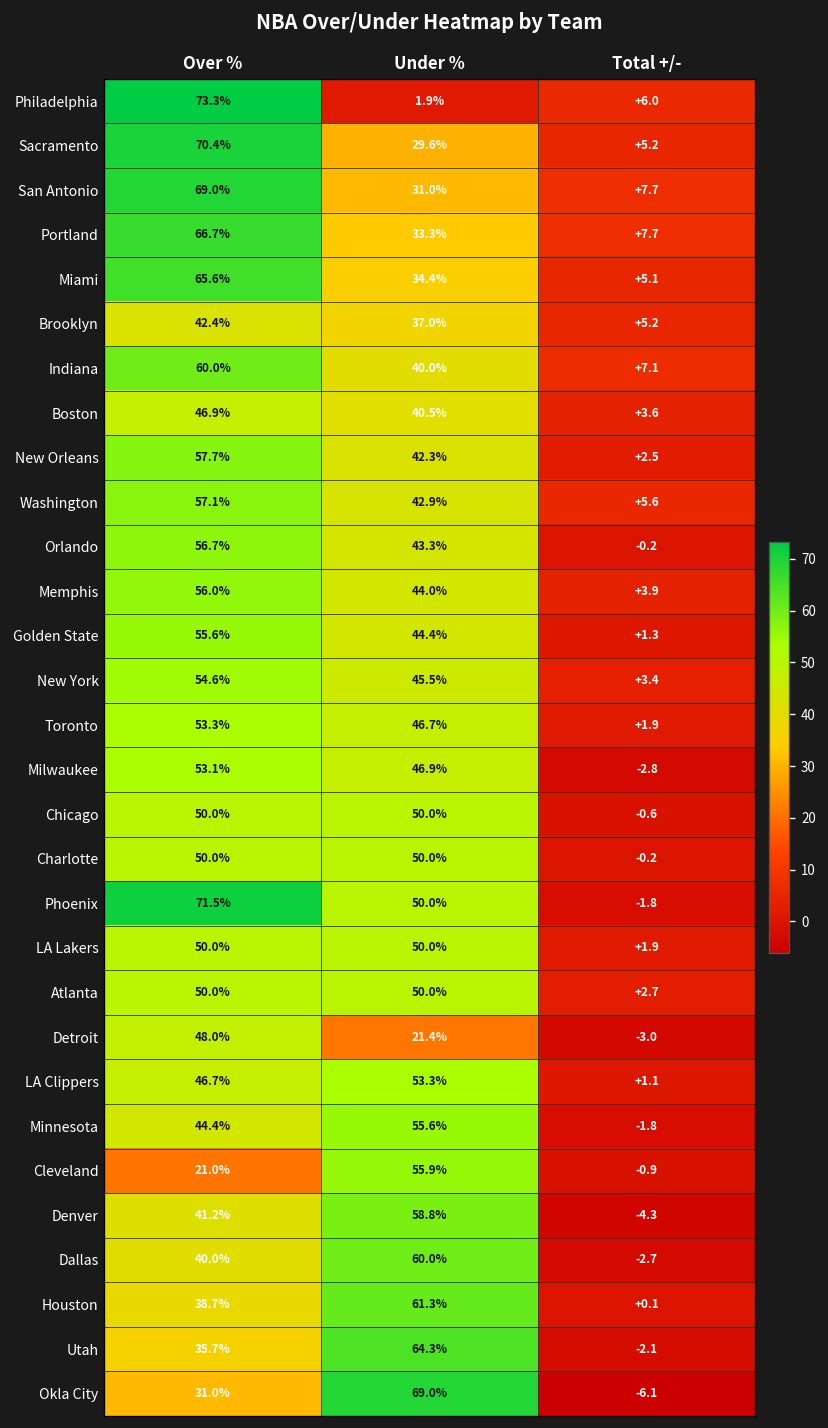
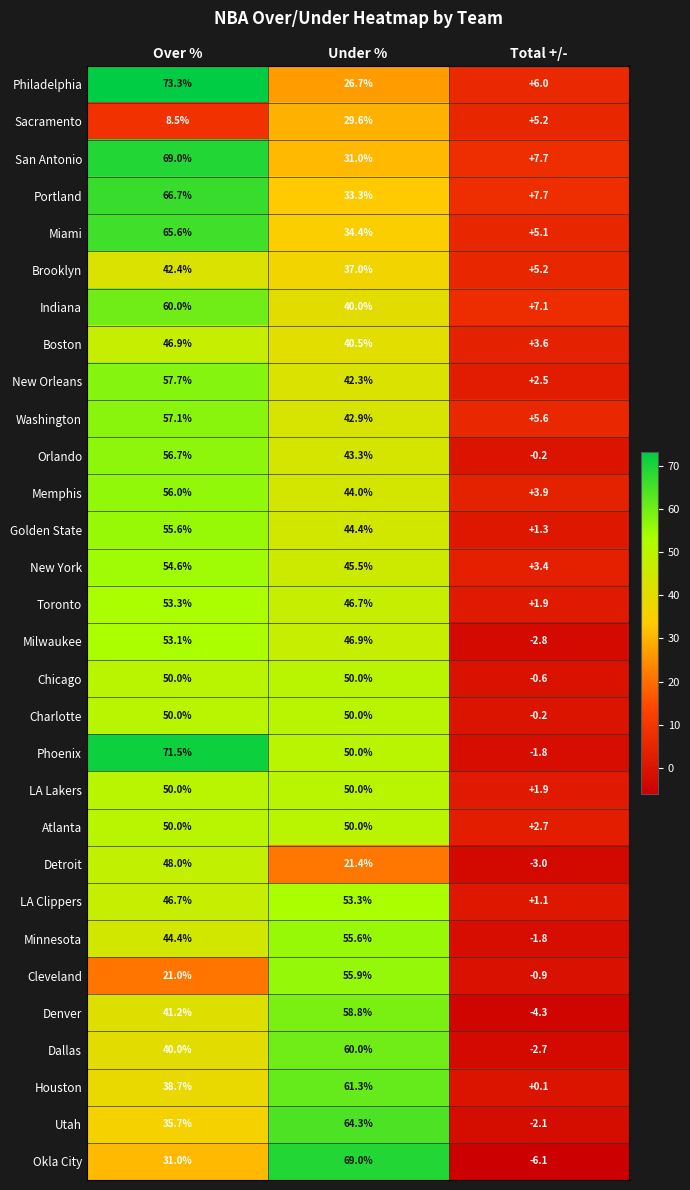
  {
    "Philadelphia": {
      "Over %": "73.3%",
-     "Under %": "1.9%",
+     "Under %": "26.7%",
      "Total +/-": "+6.0"
    },
    "Sacramento": {
-     "Over %": "70.4%",
+     "Over %": "8.5%",
      "Under %": "29.6%",
      "Total +/-": "+5.2"
    },
    "San Antonio": {
      "Over %": "69.0%",
      "Under %": "31.0%",
      "Total +/-": "+7.7"
    },
    "Portland": {
      "Over %": "66.7%",
      "Under %": "33.3%",
      "Total +/-": "+7.7"
    },
    "Miami": {
      "Over %": "65.6%",
      "Under %": "34.4%",
      "Total +/-": "+5.1"
    },
    "Brooklyn": {
      "Over %": "42.4%",
      "Under %": "37.0%",
      "Total +/-": "+5.2"
    },
    "Indiana": {
      "Over %": "60.0%",
      "Under %": "40.0%",
      "Total +/-": "+7.1"
    },
    "Boston": {
      "Over %": "46.9%",
      "Under %": "40.5%",
      "Total +/-": "+3.6"
    },
    "New Orleans": {
      "Over %": "57.7%",
      "Under %": "42.3%",
      "Total +/-": "+2.5"
    },
    "Washington": {
      "Over %": "57.1%",
      "Under %": "42.9%",
      "Total +/-": "+5.6"
    },
    "Orlando": {
      "Over %": "56.7%",
      "Under %": "43.3%",
      "Total +/-": "-0.2"
    },
    "Memphis": {
      "Over %": "56.0%",
      "Under %": "44.0%",
      "Total +/-": "+3.9"
    },
    "Golden State": {
      "Over %": "55.6%",
      "Under %": "44.4%",
      "Total +/-": "+1.3"
    },
    "New York": {
      "Over %": "54.6%",
      "Under %": "45.5%",
      "Total +/-": "+3.4"
    },
    "Toronto": {
      "Over %": "53.3%",
      "Under %": "46.7%",
      "Total +/-": "+1.9"
    },
    "Milwaukee": {
      "Over %": "53.1%",
      "Under %": "46.9%",
      "Total +/-": "-2.8"
    },
    "Chicago": {
      "Over %": "50.0%",
      "Under %": "50.0%",
      "Total +/-": "-0.6"
    },
    "Charlotte": {
      "Over %": "50.0%",
      "Under %": "50.0%",
      "Total +/-": "-0.2"
    },
    "Phoenix": {
      "Over %": "71.5%",
      "Under %": "50.0%",
      "Total +/-": "-1.8"
    },
    "LA Lakers": {
      "Over %": "50.0%",
      "Under %": "50.0%",
      "Total +/-": "+1.9"
    },
    "Atlanta": {
      "Over %": "50.0%",
      "Under %": "50.0%",
      "Total +/-": "+2.7"
    },
    "Detroit": {
      "Over %": "48.0%",
      "Under %": "21.4%",
      "Total +/-": "-3.0"
    },
    "LA Clippers": {
      "Over %": "46.7%",
      "Under %": "53.3%",
      "Total +/-": "+1.1"
    },
    "Minnesota": {
      "Over %": "44.4%",
      "Under %": "55.6%",
      "Total +/-": "-1.8"
    },
    "Cleveland": {
      "Over %": "21.0%",
      "Under %": "55.9%",
      "Total +/-": "-0.9"
    },
    "Denver": {
      "Over %": "41.2%",
      "Under %": "58.8%",
      "Total +/-": "-4.3"
    },
    "Dallas": {
      "Over %": "40.0%",
      "Under %": "60.0%",
      "Total +/-": "-2.7"
    },
    "Houston": {
      "Over %": "38.7%",
      "Under %": "61.3%",
      "Total +/-": "+0.1"
    },
    "Utah": {
      "Over %": "35.7%",
      "Under %": "64.3%",
      "Total +/-": "-2.1"
    },
    "Okla City": {
      "Over %": "31.0%",
      "Under %": "69.0%",
      "Total +/-": "-6.1"
    }
  }
